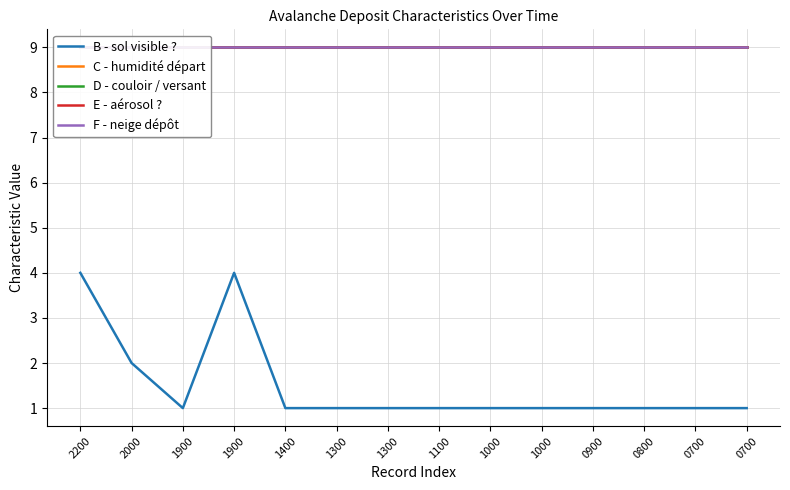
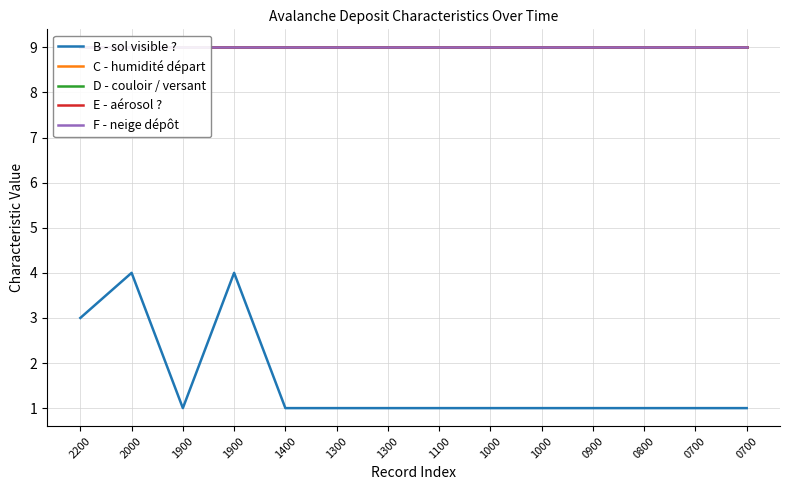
  {
    "B - sol visible ?": {
-     "2200": 4,
-     "2000": 2,
+     "2200": 3,
+     "2000": 4,
      "1400": 1,
      "1100": 1,
      "0900": 1,
      "0800": 1
    },
    "F - neige dépôt": {
      "1400": 9,
      "1100": 9,
      "0900": 9,
      "0800": 9
    }
  }
